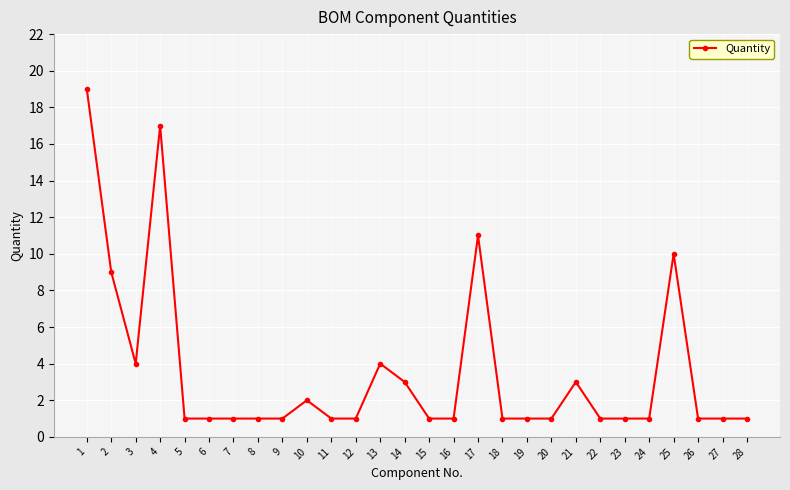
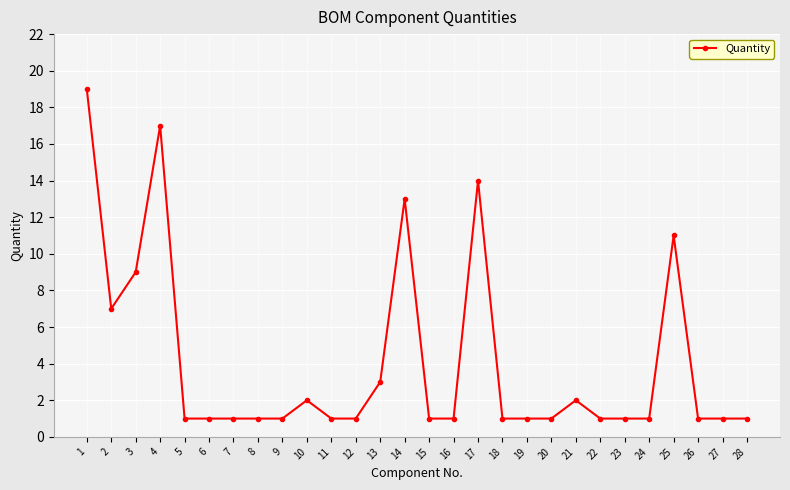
  {
    "1": 19,
-   "2": 9,
-   "3": 4,
+   "2": 7,
+   "3": 9,
    "4": 17,
    "5": 1,
    "6": 1,
    "7": 1,
    "8": 1,
    "9": 1,
    "10": 2,
    "11": 1,
    "12": 1,
-   "13": 4,
-   "14": 3,
+   "13": 3,
+   "14": 13,
    "15": 1,
    "16": 1,
-   "17": 11,
+   "17": 14,
    "18": 1,
    "19": 1,
    "20": 1,
-   "21": 3,
+   "21": 2,
    "22": 1,
    "23": 1,
    "24": 1,
-   "25": 10,
+   "25": 11,
    "26": 1,
    "27": 1,
    "28": 1
  }
